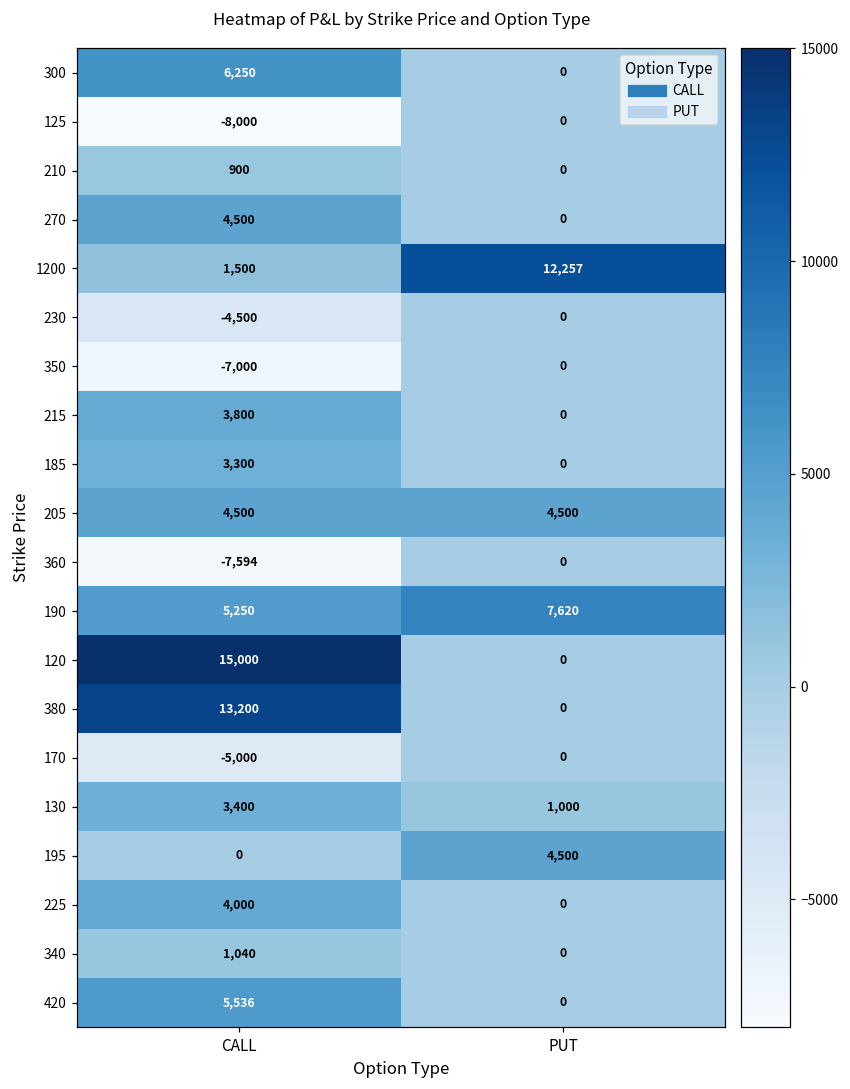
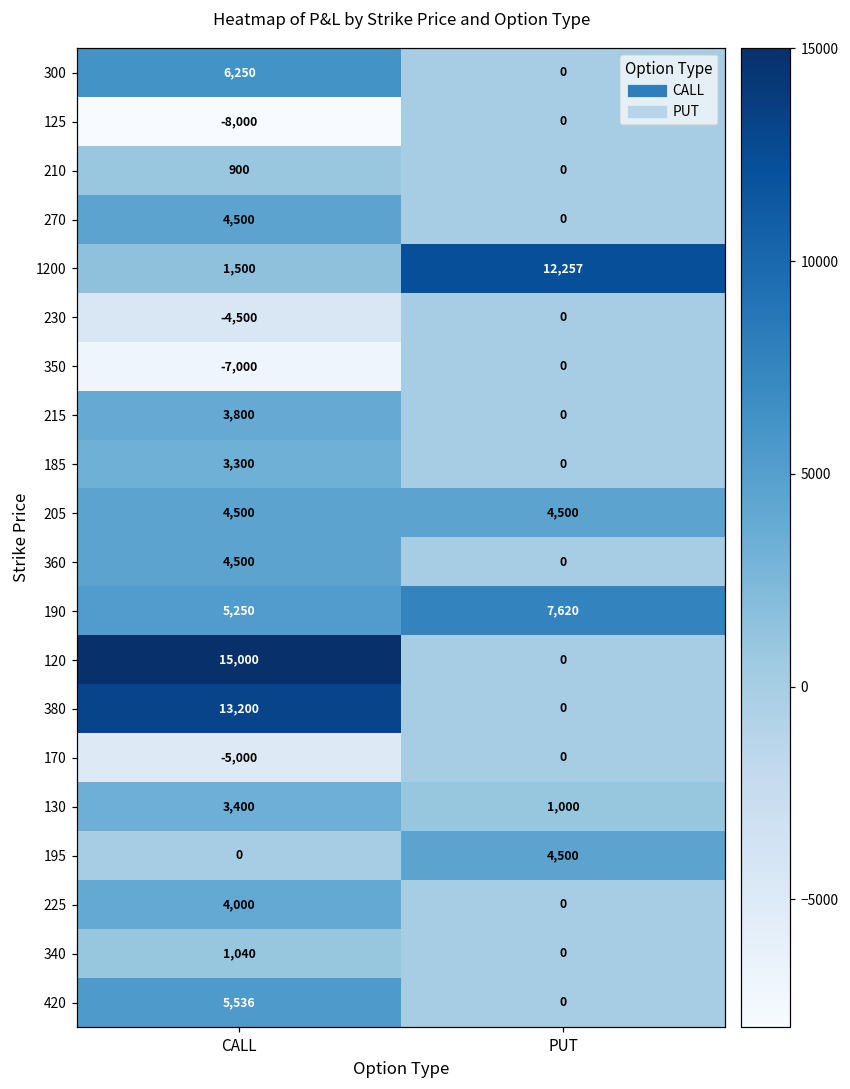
  {
    "300": {
      "CALL": "6,250",
      "PUT": "0"
    },
    "125": {
      "CALL": "-8,000",
      "PUT": "0"
    },
    "210": {
      "CALL": "900",
      "PUT": "0"
    },
    "270": {
      "CALL": "4,500",
      "PUT": "0"
    },
    "1200": {
      "CALL": "1,500",
      "PUT": "12,257"
    },
    "230": {
      "CALL": "-4,500",
      "PUT": "0"
    },
    "350": {
      "CALL": "-7,000",
      "PUT": "0"
    },
    "215": {
      "CALL": "3,800",
      "PUT": "0"
    },
    "185": {
      "CALL": "3,300",
      "PUT": "0"
    },
    "205": {
      "CALL": "4,500",
      "PUT": "4,500"
    },
    "360": {
-     "CALL": "-7,594",
+     "CALL": "4,500",
      "PUT": "0"
    },
    "190": {
      "CALL": "5,250",
      "PUT": "7,620"
    },
    "120": {
      "CALL": "15,000",
      "PUT": "0"
    },
    "380": {
      "CALL": "13,200",
      "PUT": "0"
    },
    "170": {
      "CALL": "-5,000",
      "PUT": "0"
    },
    "130": {
      "CALL": "3,400",
      "PUT": "1,000"
    },
    "195": {
      "CALL": "0",
      "PUT": "4,500"
    },
    "225": {
      "CALL": "4,000",
      "PUT": "0"
    },
    "340": {
      "CALL": "1,040",
      "PUT": "0"
    },
    "420": {
      "CALL": "5,536",
      "PUT": "0"
    }
  }
